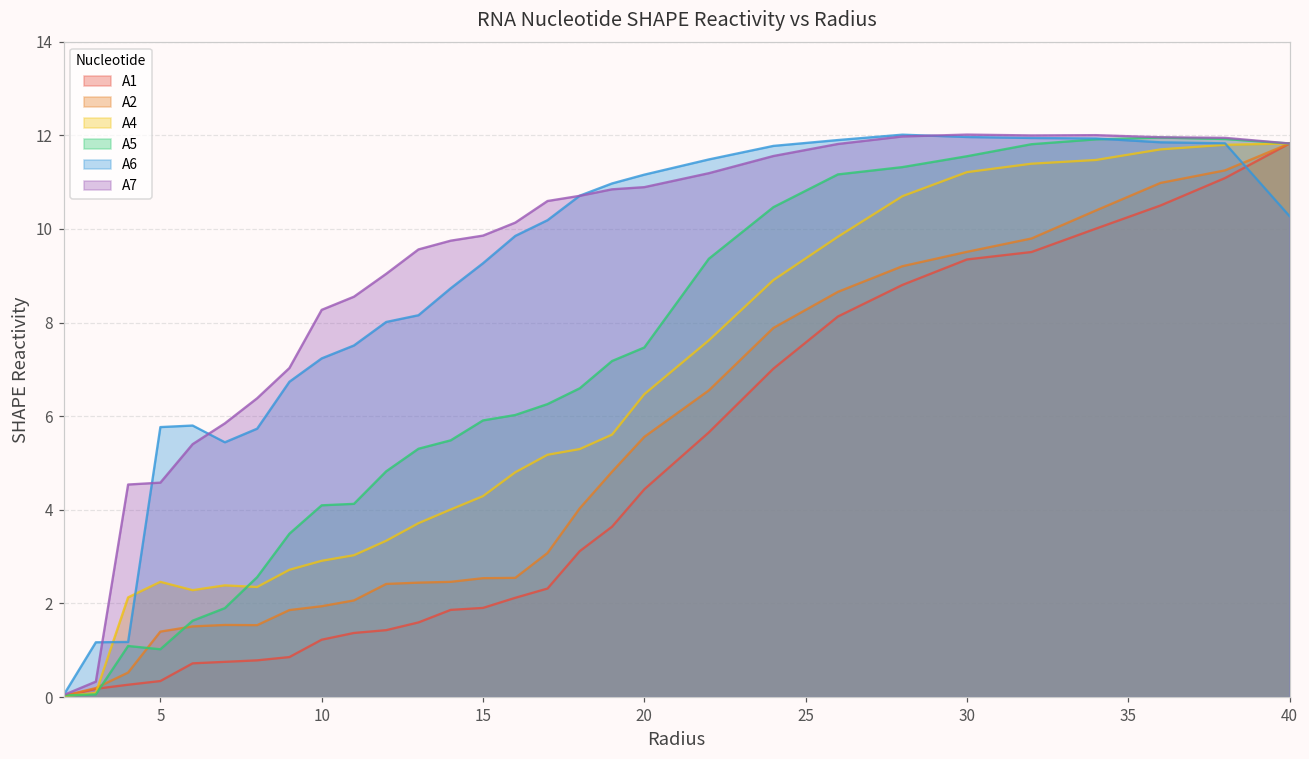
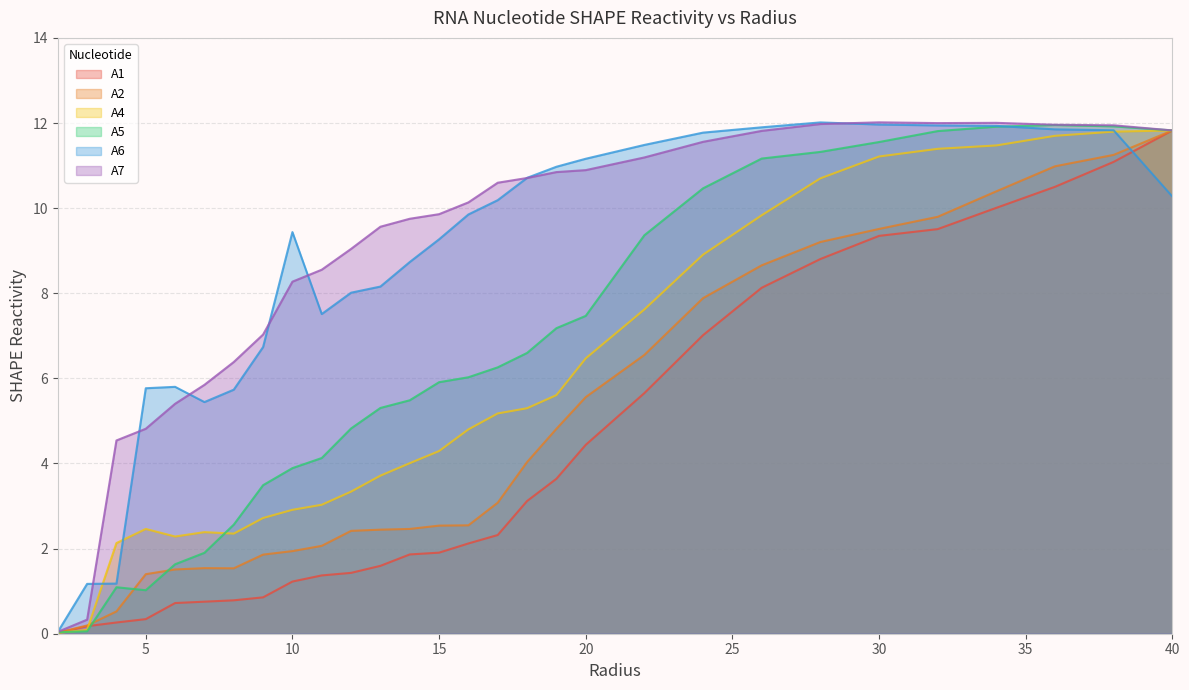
  {
    "A5": {
      "5": 1.0,
-     "10": 4.1,
+     "10": 3.9,
      "15": 5.9,
      "20": 7.5,
      "30": 11.6
    },
    "A6": {
      "5": 5.8,
-     "10": 7.2,
+     "10": 9.4,
      "15": 9.3,
      "20": 11.2,
      "40": 10.3
    },
    "A7": {
-     "5": 4.6,
+     "5": 4.8,
      "10": 8.3,
      "15": 9.9,
      "20": 10.9
    }
  }
